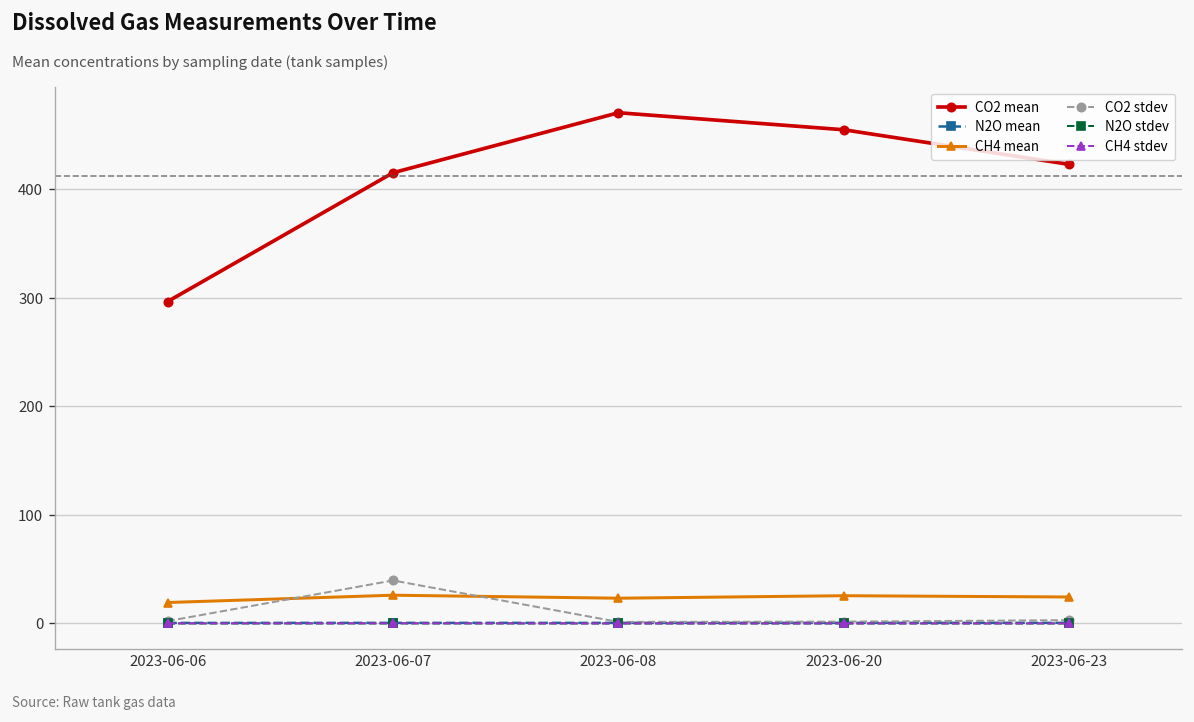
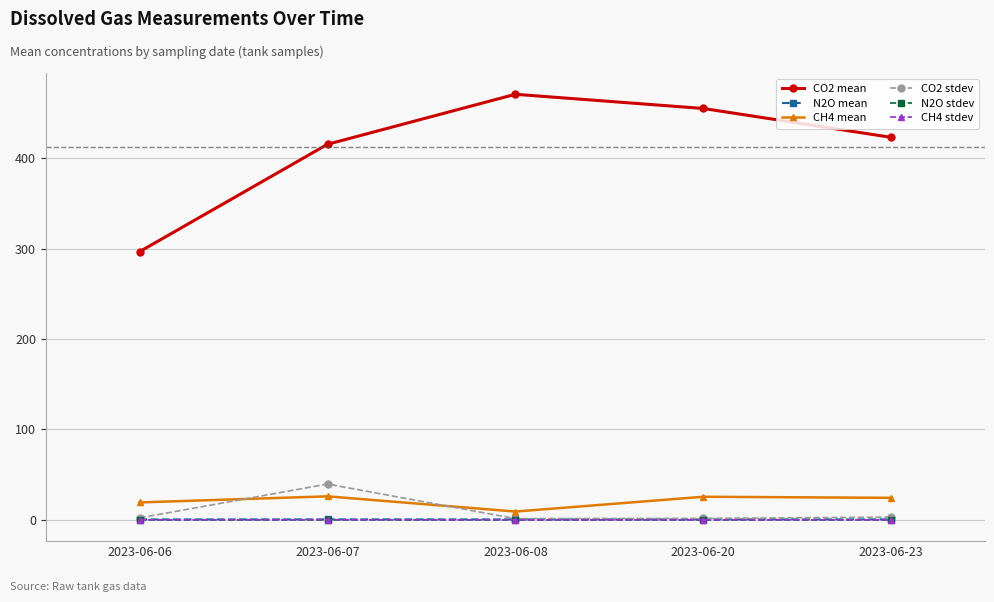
  {
    "CO2 mean": {
      "2023-06-06": 300,
      "2023-06-07": 420,
      "2023-06-08": 470,
      "2023-06-20": 450,
      "2023-06-23": 420
    },
    "CH4 mean": {
      "2023-06-06": 20,
      "2023-06-07": 30,
-     "2023-06-08": 20,
+     "2023-06-08": 10,
      "2023-06-20": 30,
      "2023-06-23": 20
    },
    "CO2 stdev": {
      "2023-06-07": 40
    }
  }
